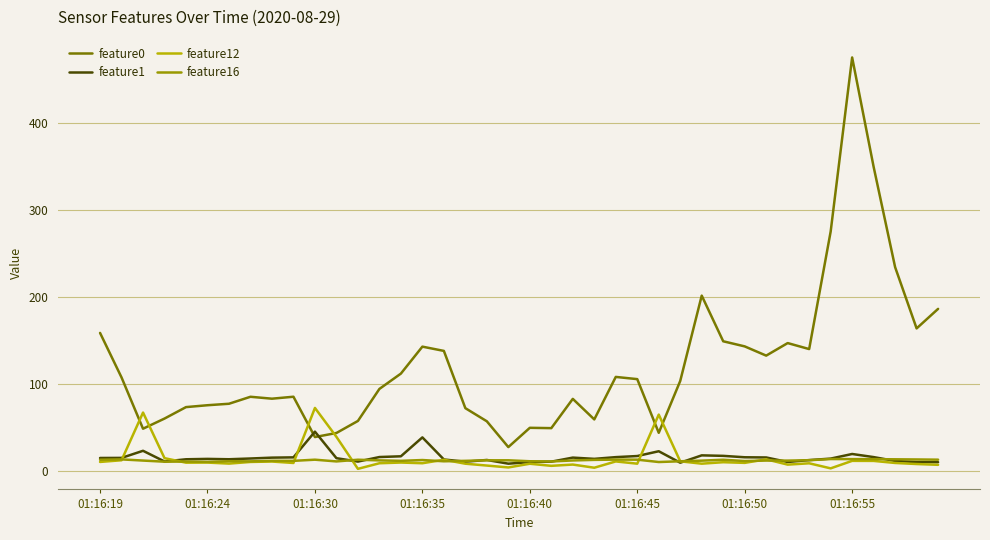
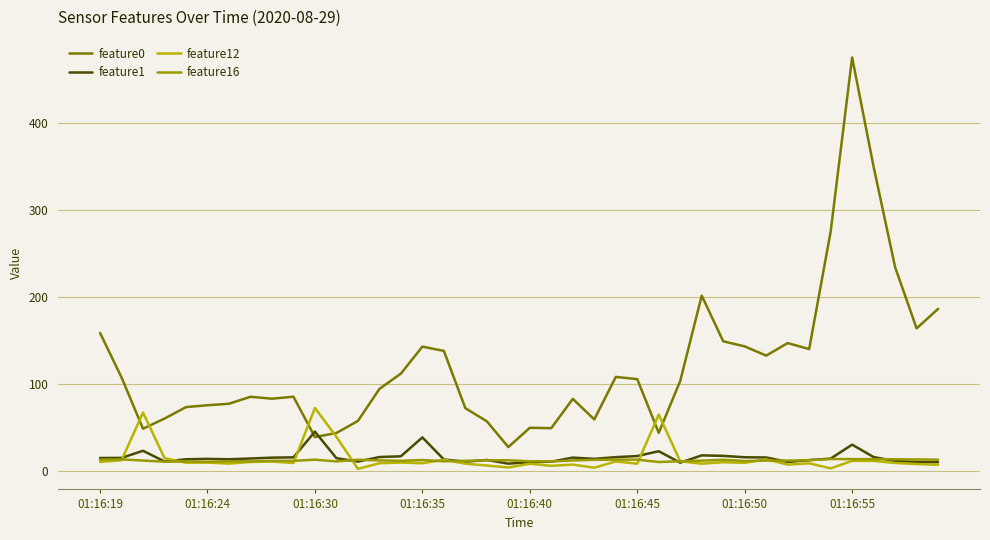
  {
    "feature1": {
      "01:16:24": 10,
      "01:16:30": 40,
      "01:16:35": 40,
      "01:16:45": 20,
      "01:16:50": 20,
-     "01:16:55": 20
+     "01:16:55": 30
    }
  }
